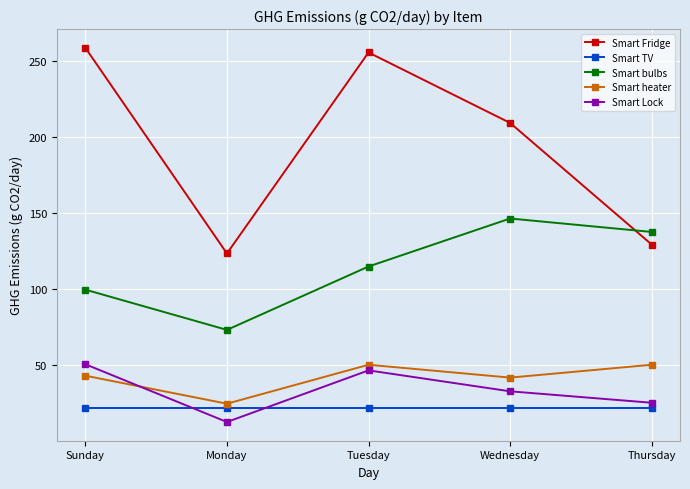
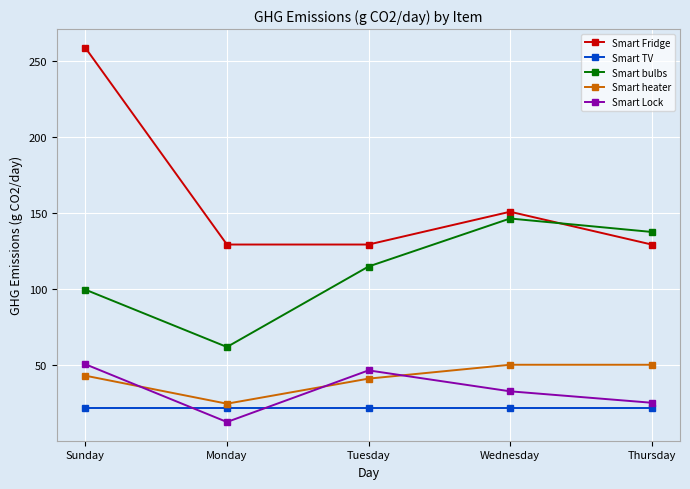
  {
    "Smart Fridge": {
      "Sunday": 259,
-     "Monday": 124,
-     "Tuesday": 256,
-     "Wednesday": 209,
+     "Monday": 129,
+     "Tuesday": 129,
+     "Wednesday": 151,
      "Thursday": 129
    },
    "Smart TV": {
      "Sunday": 22,
      "Monday": 22,
      "Tuesday": 22,
      "Wednesday": 22,
      "Thursday": 22
    },
    "Smart bulbs": {
      "Sunday": 100,
-     "Monday": 73,
+     "Monday": 62,
      "Tuesday": 115,
      "Wednesday": 147,
      "Thursday": 138
    },
    "Smart heater": {
      "Sunday": 43,
      "Monday": 25,
-     "Tuesday": 50,
-     "Wednesday": 42,
+     "Tuesday": 41,
+     "Wednesday": 50,
      "Thursday": 50
    },
    "Smart Lock": {
      "Sunday": 51,
      "Monday": 13,
      "Tuesday": 47,
      "Wednesday": 33,
      "Thursday": 25
    }
  }
